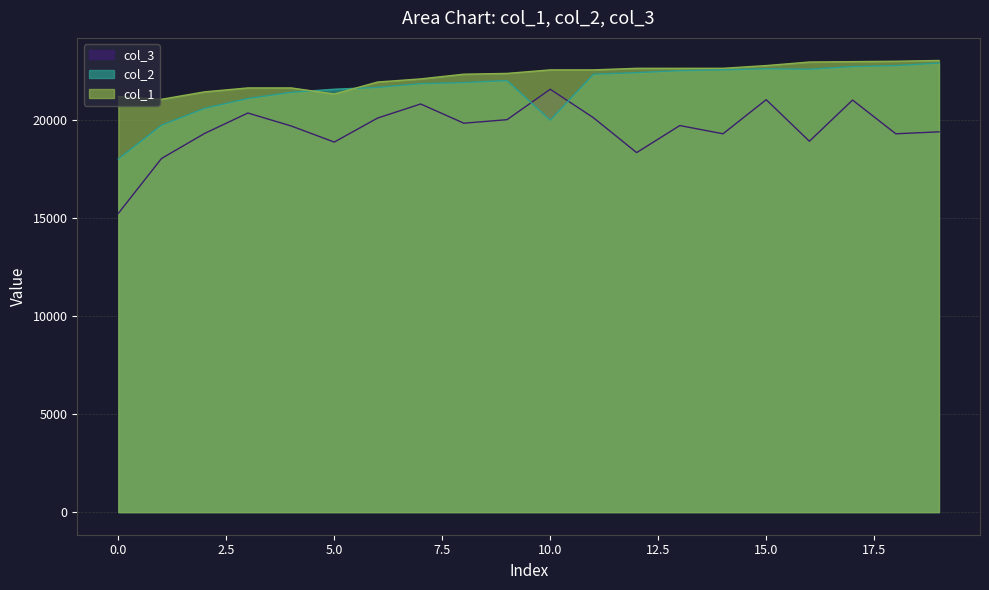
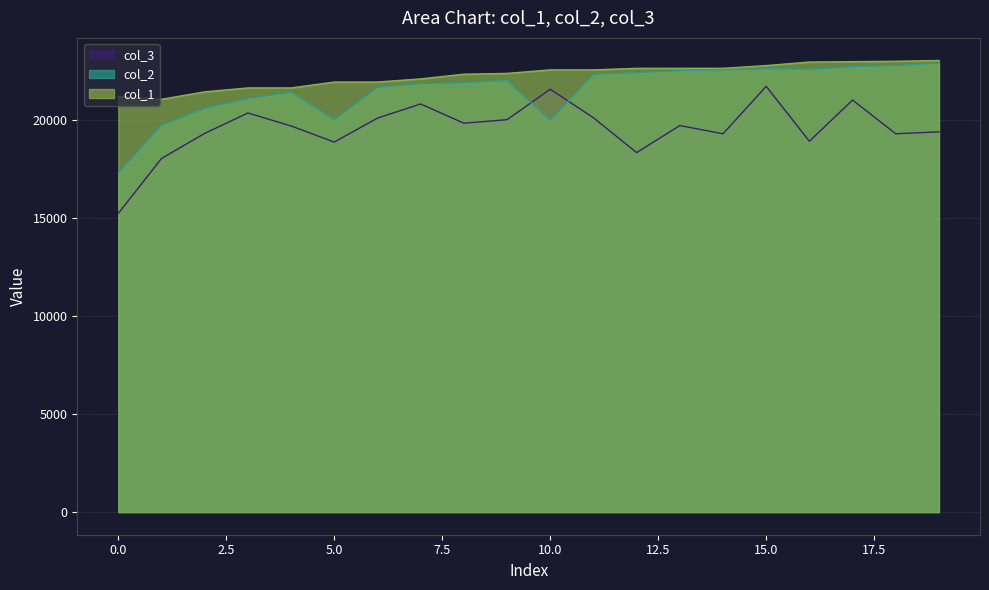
  {
    "col_3": {
      "0.0": 15200,
      "5.0": 18900,
      "10.0": 21600,
-     "15.0": 21000
+     "15.0": 21700
    },
    "col_2": {
-     "0.0": 18000,
-     "5.0": 21600,
+     "0.0": 17300,
+     "5.0": 20000,
      "10.0": 20000,
      "15.0": 22600
    },
    "col_1": {
-     "5.0": 21300,
+     "5.0": 21900,
      "10.0": 22600,
      "15.0": 22800
    }
  }
